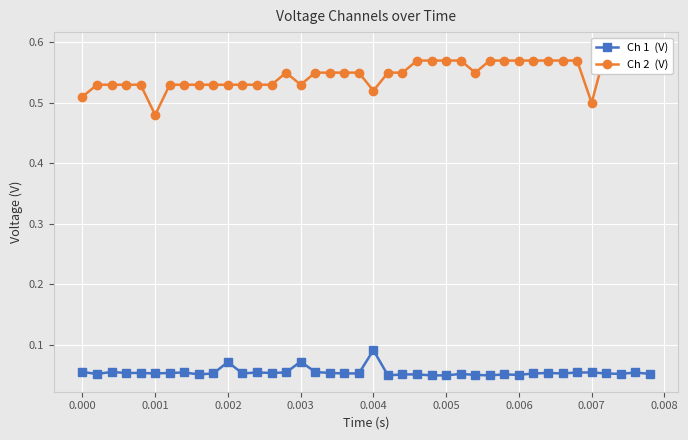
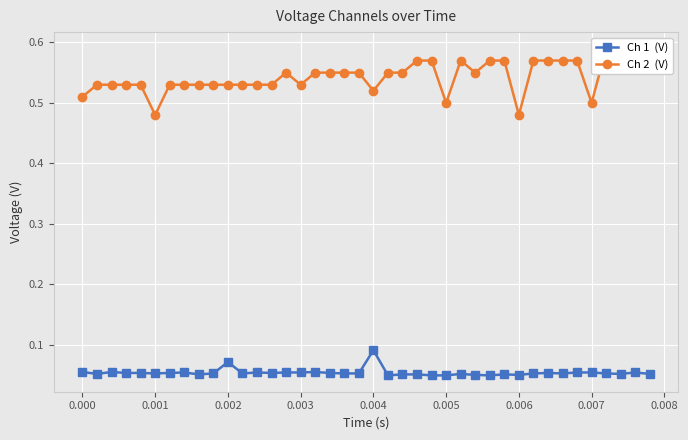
  {
    "Ch 1 (V)": {
      "0.000": 0.05,
      "0.001": 0.05,
      "0.002": 0.07,
-     "0.003": 0.07,
+     "0.003": 0.05,
      "0.004": 0.09,
      "0.005": 0.05,
      "0.006": 0.05,
      "0.007": 0.05
    },
    "Ch 2 (V)": {
      "0.000": 0.51,
      "0.001": 0.48,
      "0.002": 0.53,
      "0.003": 0.53,
      "0.004": 0.52,
-     "0.005": 0.57,
-     "0.006": 0.57,
+     "0.005": 0.50,
+     "0.006": 0.48,
      "0.007": 0.50
    }
  }
